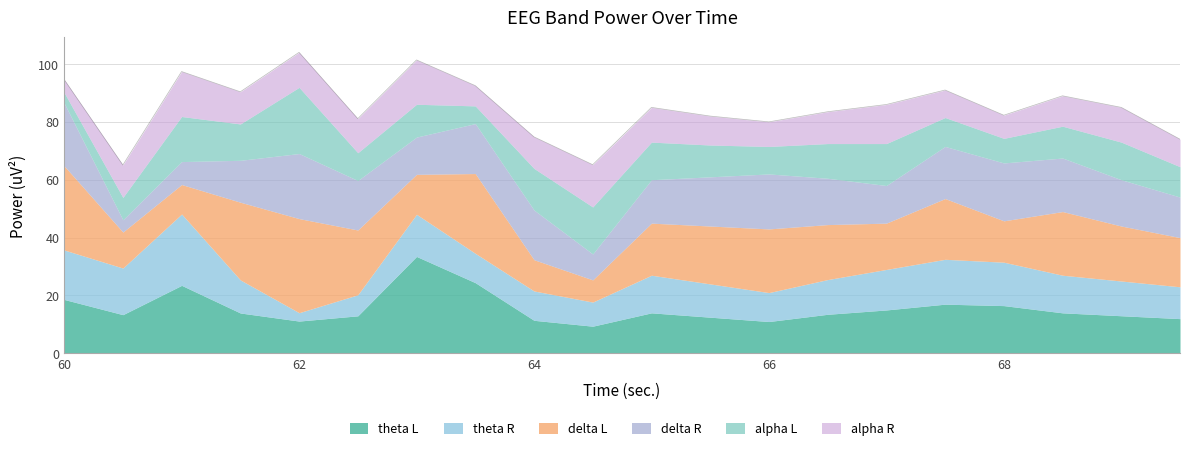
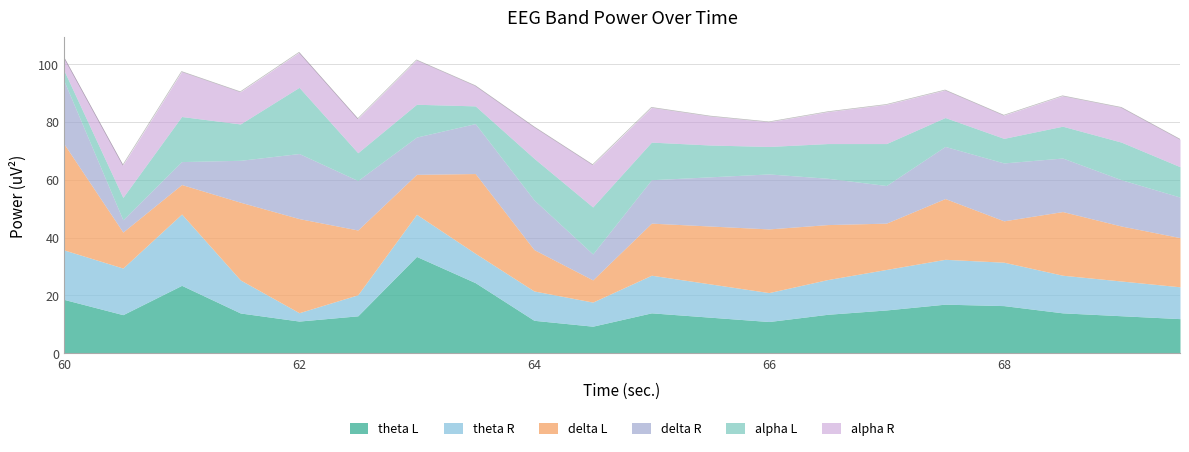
  {
    "delta L": {
-     "60": 29,
+     "60": 37,
      "62": 33,
-     "64": 11,
+     "64": 14,
      "66": 22,
      "68": 14
    }
  }
